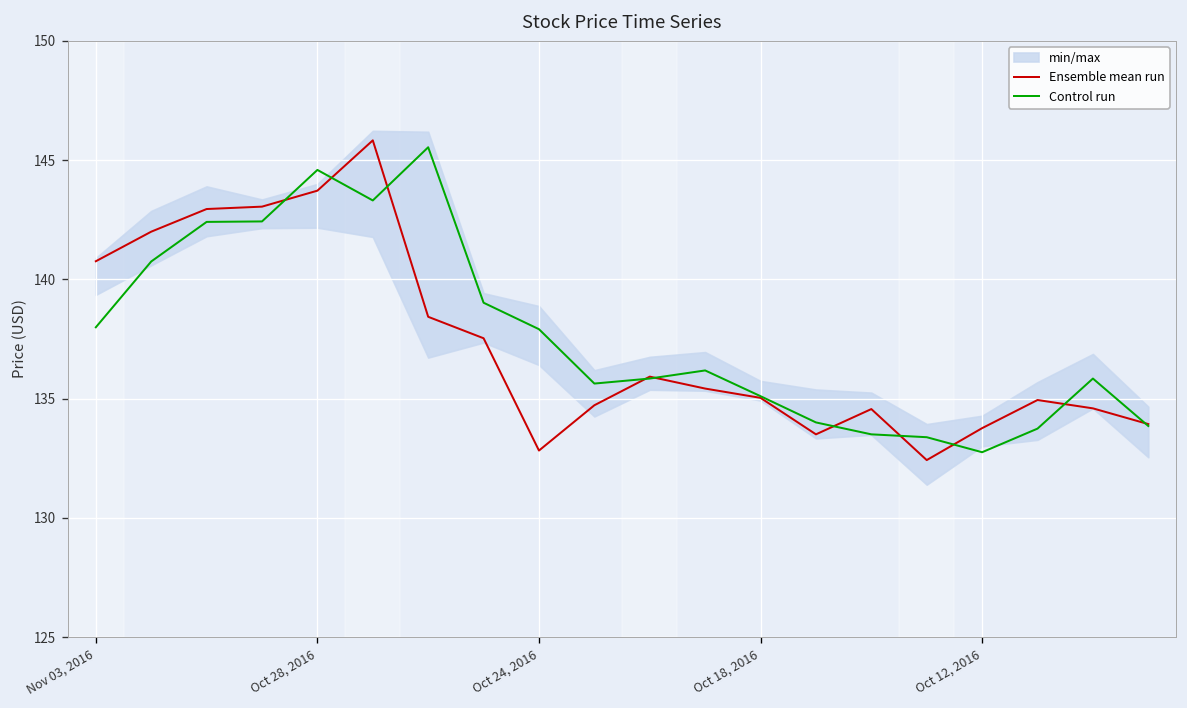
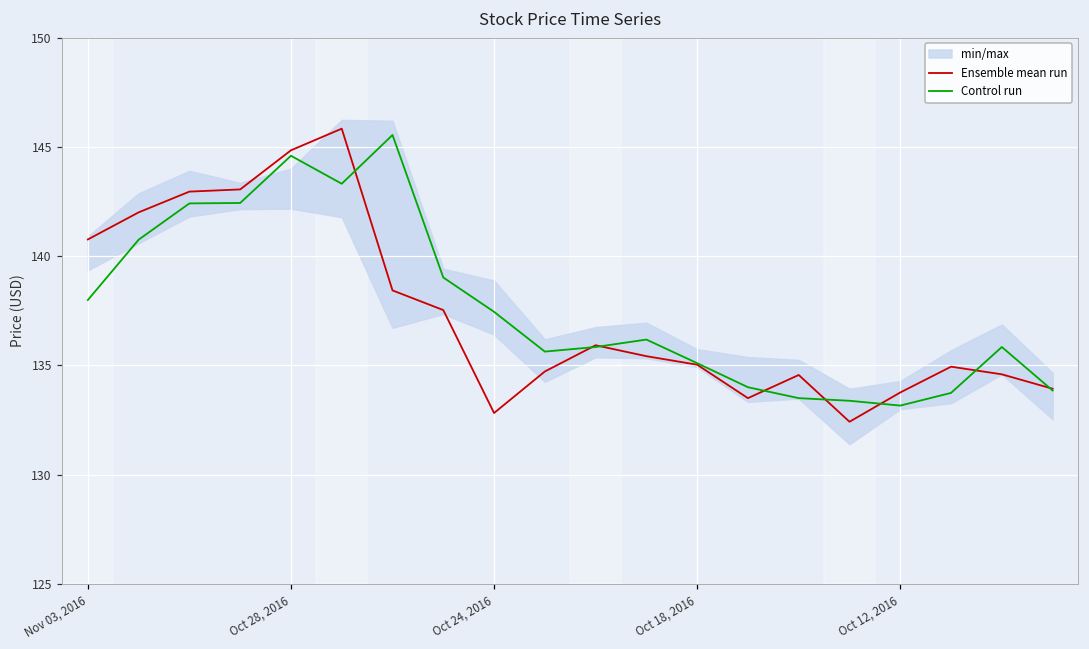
  {
    "Ensemble mean run": {
      "Nov 03, 2016": 140.8,
-     "Oct 28, 2016": 143.7,
+     "Oct 28, 2016": 144.8,
      "Oct 24, 2016": 132.8,
      "Oct 12, 2016": 133.8
    },
    "Control run": {
      "Nov 03, 2016": 138.0,
      "Oct 28, 2016": 144.6,
-     "Oct 24, 2016": 137.9,
-     "Oct 12, 2016": 132.8
+     "Oct 24, 2016": 137.5,
+     "Oct 12, 2016": 133.2
    }
  }
